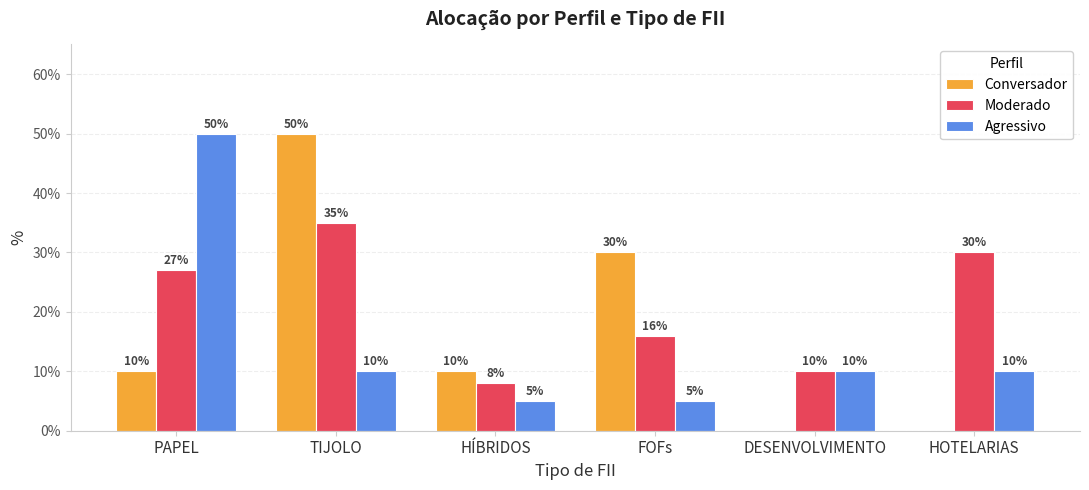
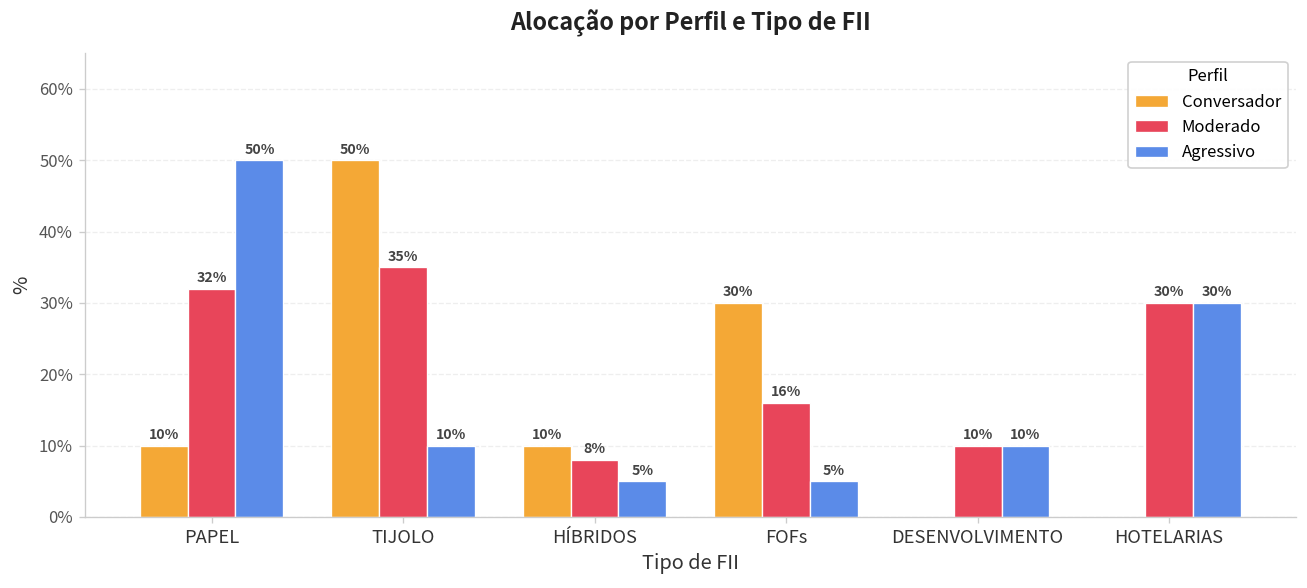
  {
    "Conversador": {
      "PAPEL": "10%",
      "TIJOLO": "50%",
      "HÍBRIDOS": "10%",
      "FOFs": "30%"
    },
    "Moderado": {
-     "PAPEL": "27%",
+     "PAPEL": "32%",
      "TIJOLO": "35%",
      "HÍBRIDOS": "8%",
      "FOFs": "16%",
      "DESENVOLVIMENTO": "10%",
      "HOTELARIAS": "30%"
    },
    "Agressivo": {
      "PAPEL": "50%",
      "TIJOLO": "10%",
      "HÍBRIDOS": "5%",
      "FOFs": "5%",
      "DESENVOLVIMENTO": "10%",
-     "HOTELARIAS": "10%"
+     "HOTELARIAS": "30%"
    }
  }
